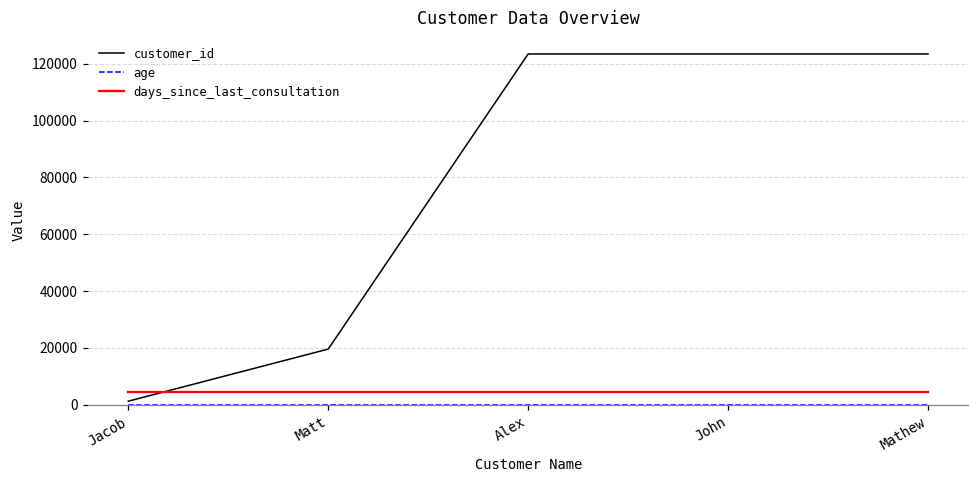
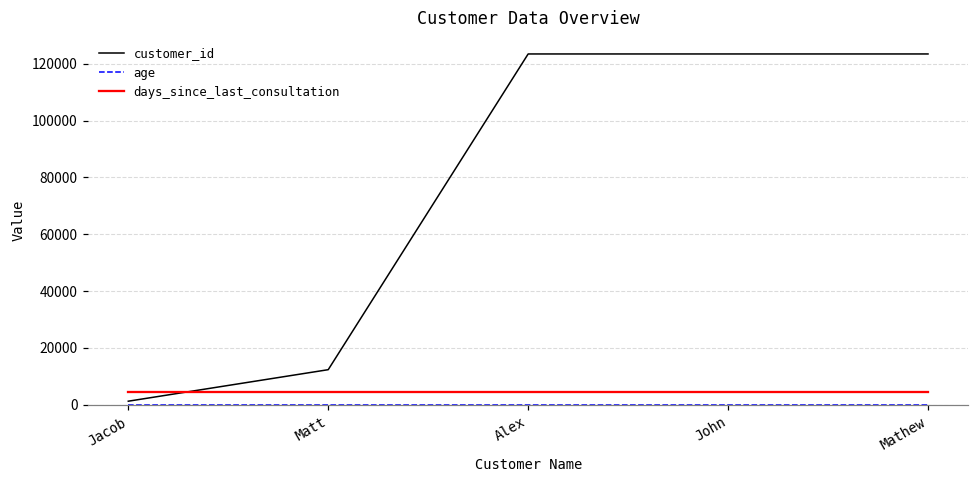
  {
    "customer_id": {
      "Jacob": 1000,
-     "Matt": 20000,
+     "Matt": 12000,
      "Alex": 123000,
      "John": 123000,
      "Mathew": 123000
    },
    "age": {
      "Jacob": 0,
      "Matt": 0,
      "Alex": 0,
      "John": 0,
      "Mathew": 0
    },
    "days_since_last_consultation": {
      "Jacob": 4000,
      "Matt": 4000,
      "Alex": 4000,
      "John": 4000,
      "Mathew": 4000
    }
  }
